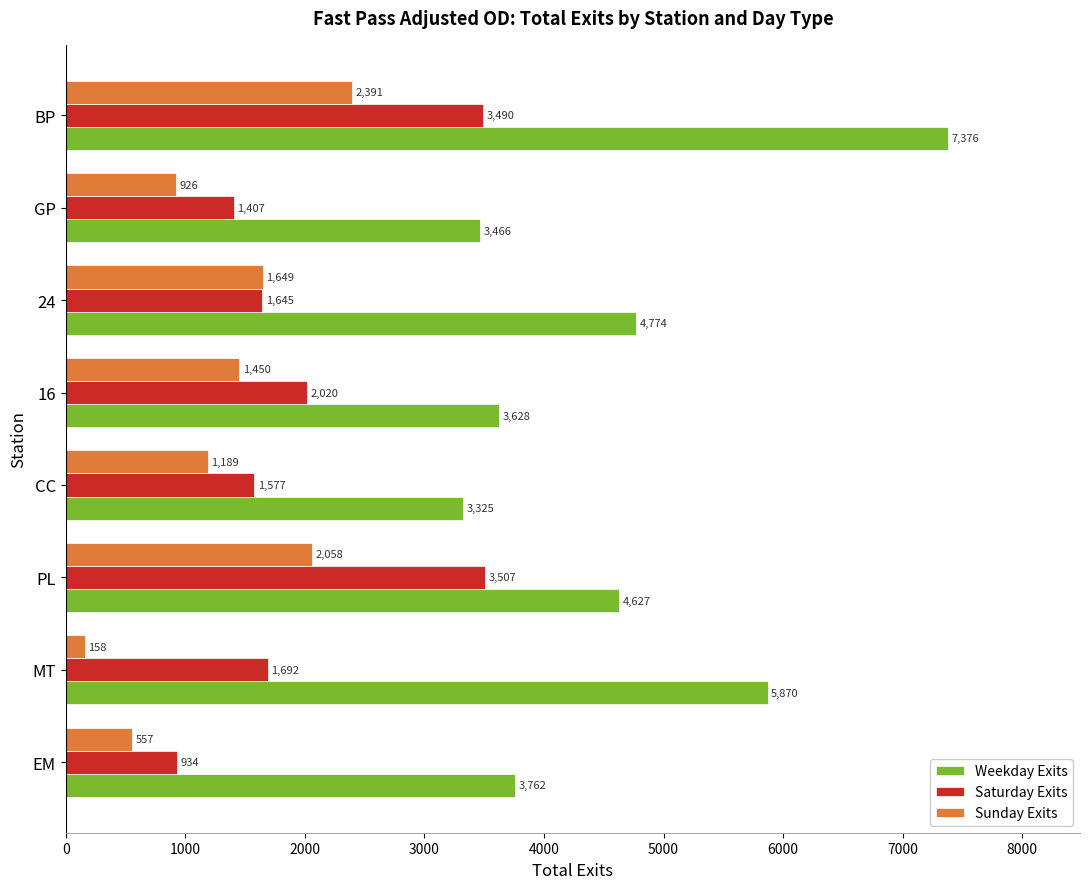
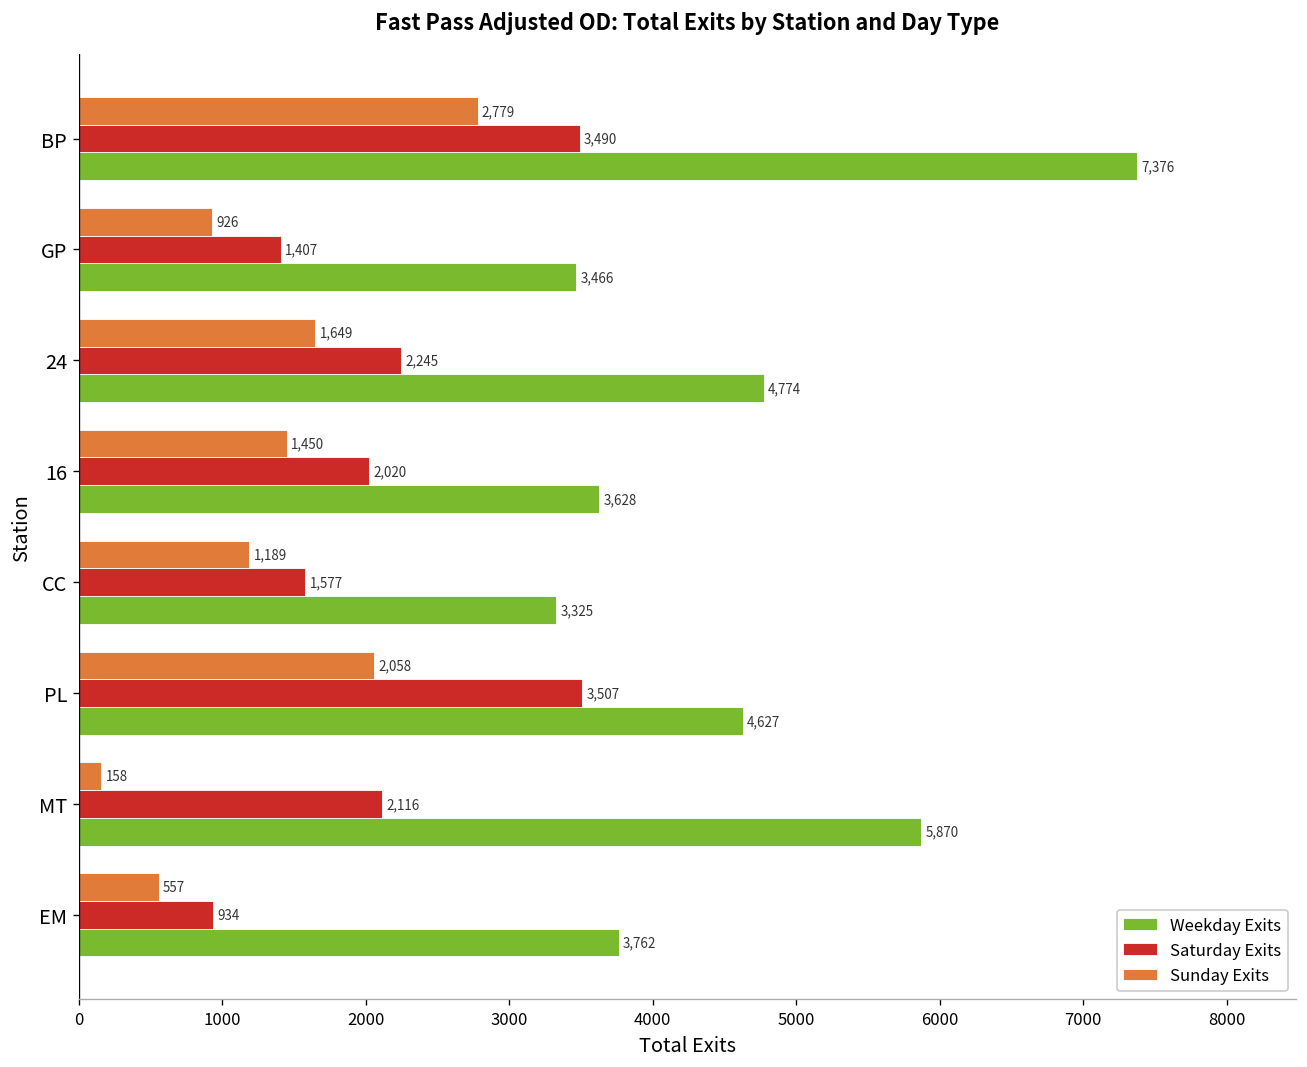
  {
    "Weekday Exits": {
      "BP": "7,376",
      "GP": "3,466",
      "24": "4,774",
      "16": "3,628",
      "CC": "3,325",
      "PL": "4,627",
      "MT": "5,870",
      "EM": "3,762"
    },
    "Saturday Exits": {
      "BP": "3,490",
      "GP": "1,407",
-     "24": "1,645",
+     "24": "2,245",
      "16": "2,020",
      "CC": "1,577",
      "PL": "3,507",
-     "MT": "1,692",
+     "MT": "2,116",
      "EM": "934"
    },
    "Sunday Exits": {
-     "BP": "2,391",
+     "BP": "2,779",
      "GP": "926",
      "24": "1,649",
      "16": "1,450",
      "CC": "1,189",
      "PL": "2,058",
      "MT": "158",
      "EM": "557"
    }
  }
